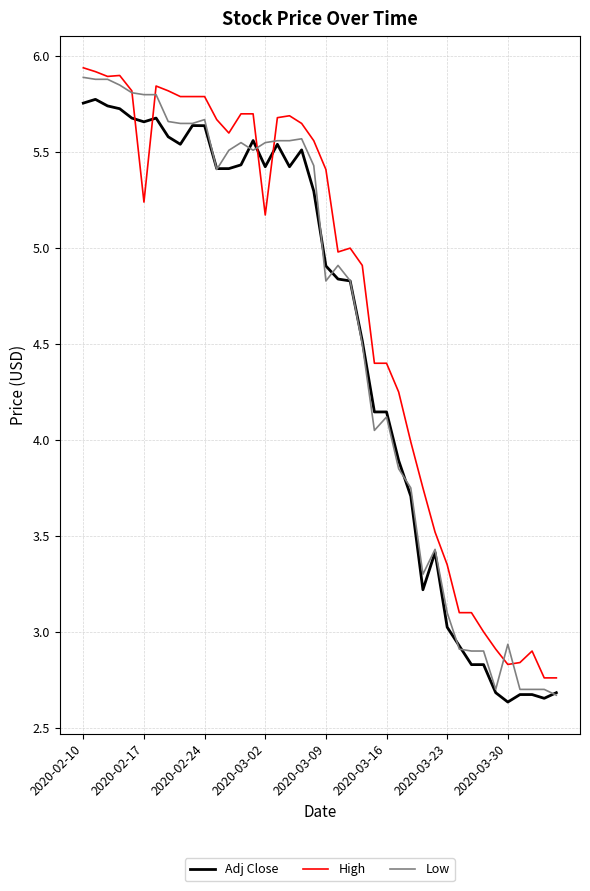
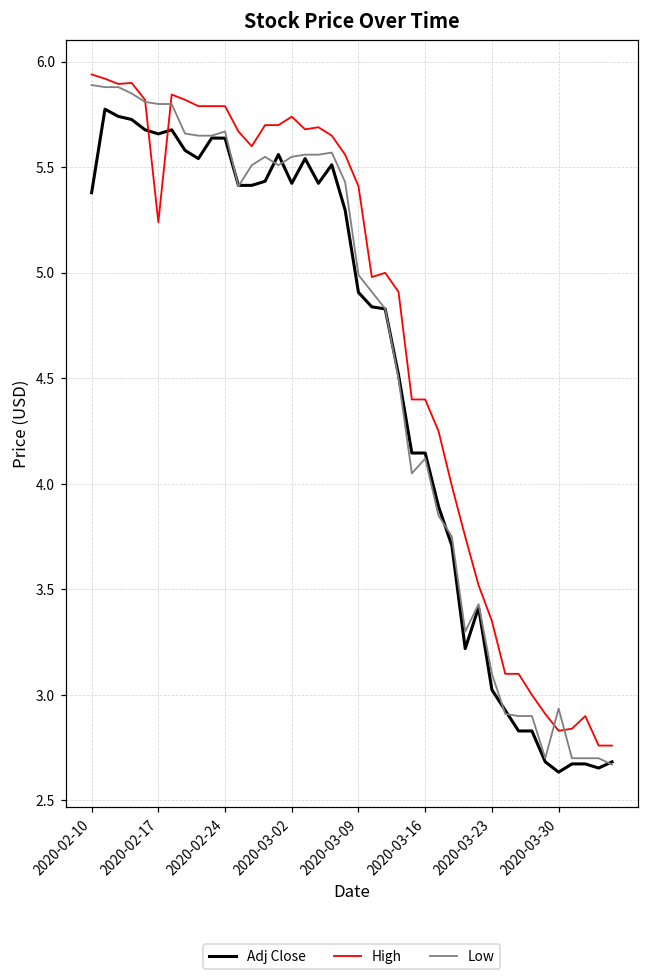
  {
    "Adj Close": {
-     "2020-02-10": 5.76,
+     "2020-02-10": 5.38,
      "2020-02-17": 5.66,
      "2020-02-24": 5.64,
      "2020-03-02": 5.42,
      "2020-03-09": 4.91,
      "2020-03-16": 4.15,
      "2020-03-23": 3.02,
      "2020-03-30": 2.63
    },
    "High": {
      "2020-02-10": 5.94,
      "2020-02-17": 5.24,
      "2020-02-24": 5.79,
-     "2020-03-02": 5.17,
+     "2020-03-02": 5.74,
      "2020-03-09": 5.41,
      "2020-03-16": 4.40,
      "2020-03-23": 3.35,
      "2020-03-30": 2.83
    },
    "Low": {
      "2020-02-10": 5.89,
      "2020-02-17": 5.80,
      "2020-02-24": 5.67,
      "2020-03-02": 5.55,
-     "2020-03-09": 4.83,
+     "2020-03-09": 4.99,
      "2020-03-16": 4.12,
      "2020-03-23": 3.10,
      "2020-03-30": 2.94
    }
  }
